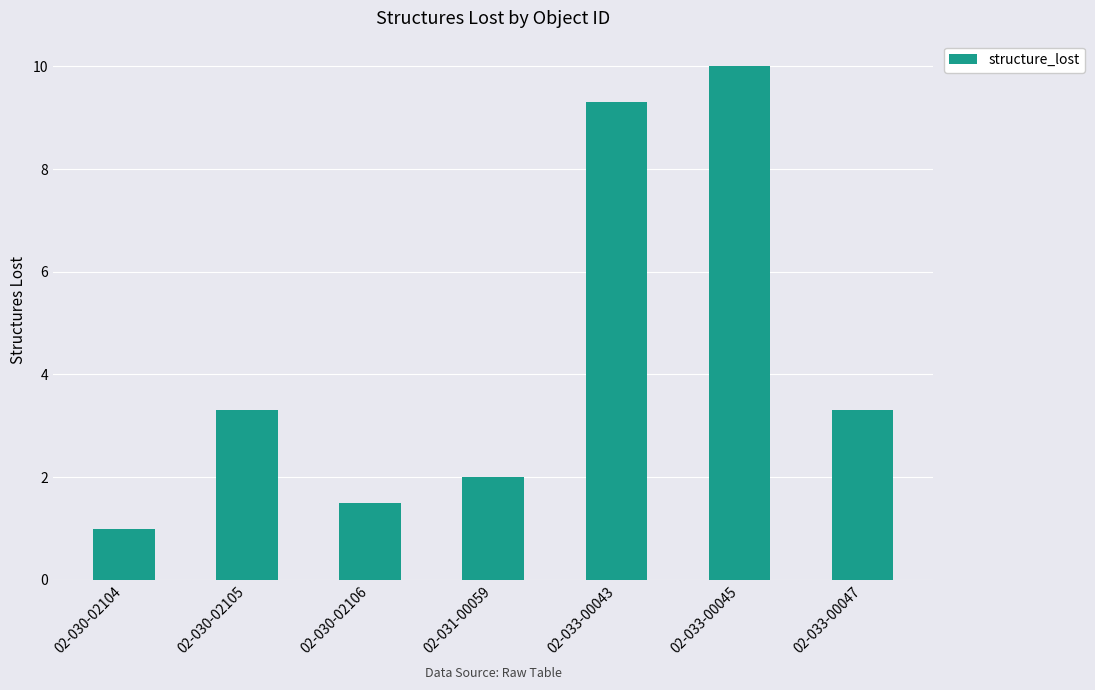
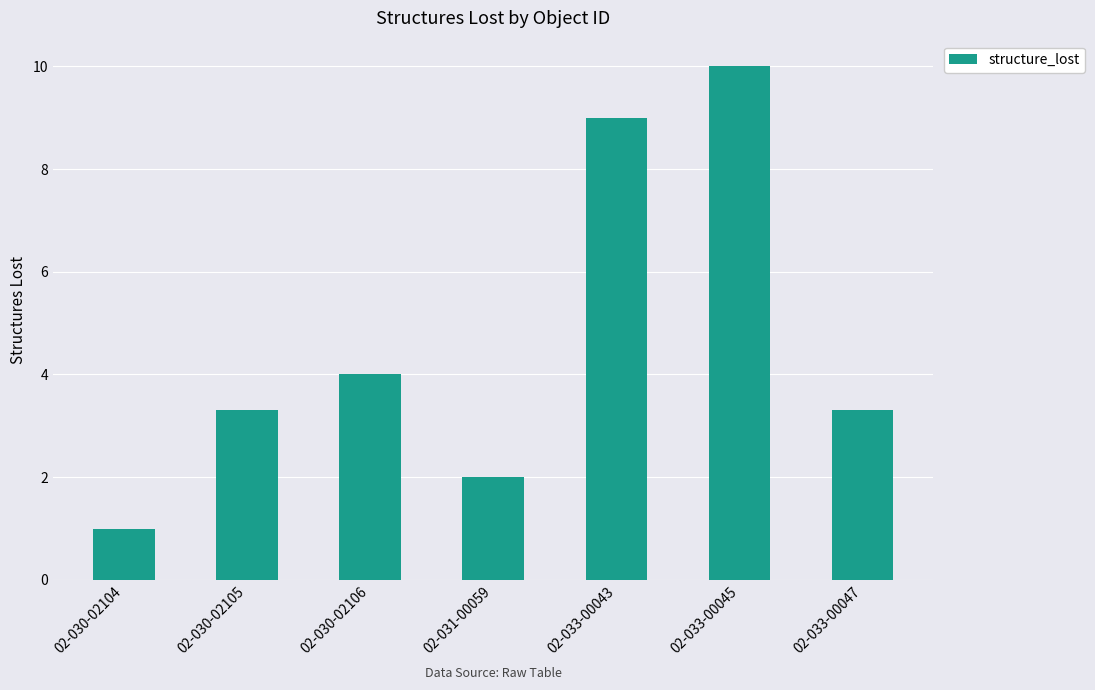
  {
    "02-030-02104": 1.0,
    "02-030-02105": 3.3,
-   "02-030-02106": 1.5,
+   "02-030-02106": 4.0,
    "02-031-00059": 2.0,
-   "02-033-00043": 9.3,
+   "02-033-00043": 9.0,
    "02-033-00045": 10.0,
    "02-033-00047": 3.3
  }
